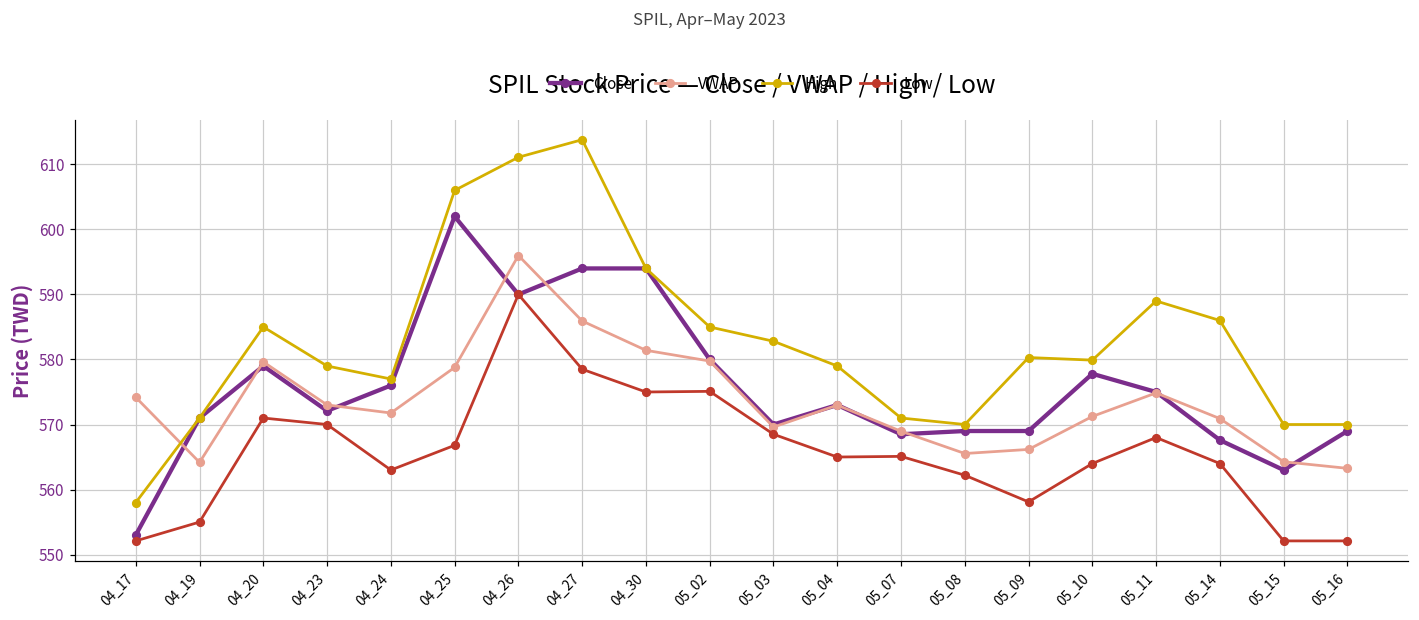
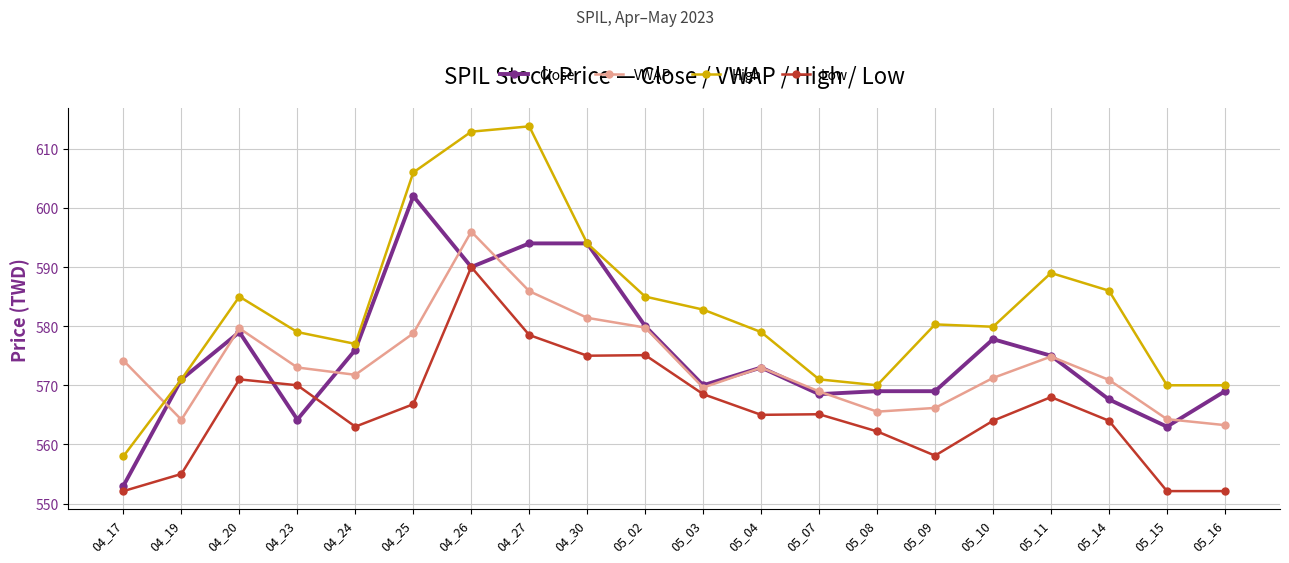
  {
    "Close": {
      "04_17": 553,
      "04_20": 579,
-     "04_23": 572,
+     "04_23": 564,
      "04_24": 576,
      "04_25": 602,
      "04_27": 594,
      "05_07": 569,
      "05_08": 569,
      "05_09": 569,
      "05_10": 578,
      "05_14": 568,
      "05_15": 563,
      "05_16": 569
    },
    "VWAP": {
      "04_17": 574,
      "04_19": 564,
      "04_20": 580,
      "04_23": 573,
      "04_24": 572,
      "04_25": 579,
      "04_26": 596,
      "04_27": 586,
      "04_30": 581,
      "05_07": 569,
      "05_08": 566,
      "05_09": 566,
      "05_10": 571,
      "05_14": 571,
      "05_15": 564,
      "05_16": 563
    },
    "High": {
      "04_17": 558,
      "04_20": 585,
      "04_23": 579,
      "04_24": 577,
      "04_25": 606,
-     "04_26": 611,
+     "04_26": 613,
      "04_27": 614,
      "05_02": 585,
      "05_03": 583,
      "05_04": 579,
      "05_07": 571,
      "05_08": 570,
      "05_09": 580,
      "05_10": 580,
      "05_11": 589,
      "05_14": 586,
      "05_15": 570,
      "05_16": 570
    },
    "Low": {
      "04_17": 552,
      "04_19": 555,
      "04_20": 571,
      "04_23": 570,
      "04_24": 563,
      "04_25": 567,
      "04_27": 579,
      "04_30": 575,
      "05_02": 575,
      "05_03": 569,
      "05_04": 565,
      "05_07": 565,
      "05_08": 562,
      "05_09": 558,
      "05_10": 564,
      "05_11": 568,
      "05_14": 564,
      "05_15": 552,
      "05_16": 552
    }
  }
